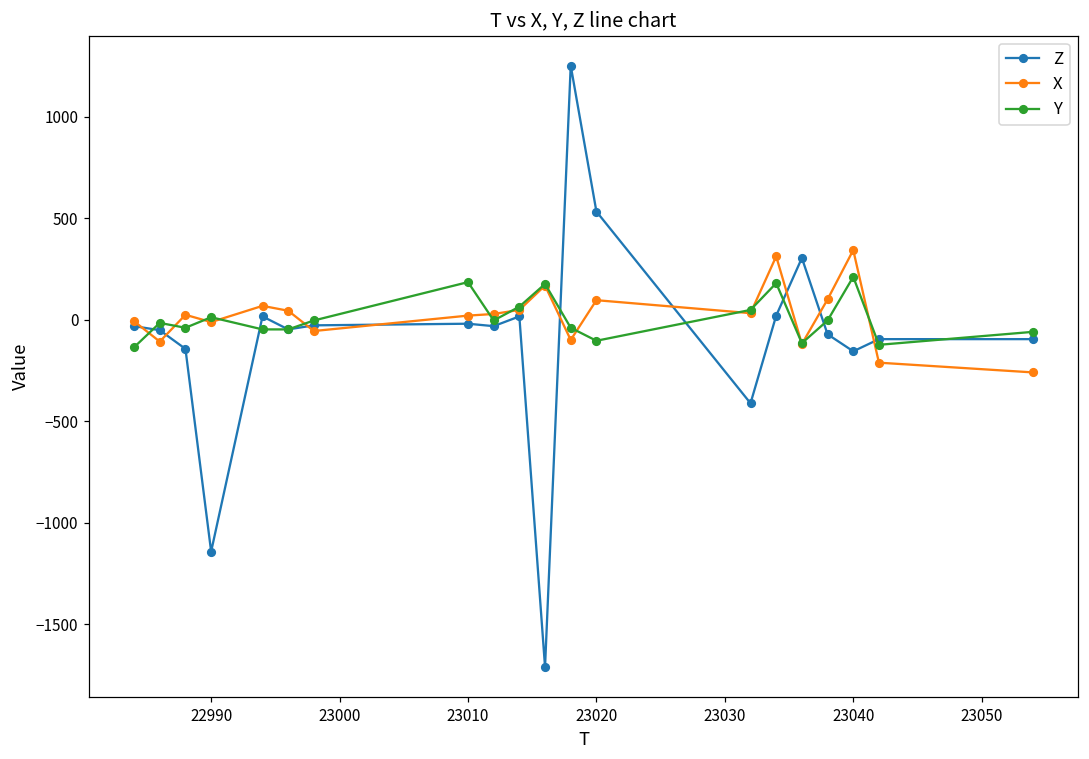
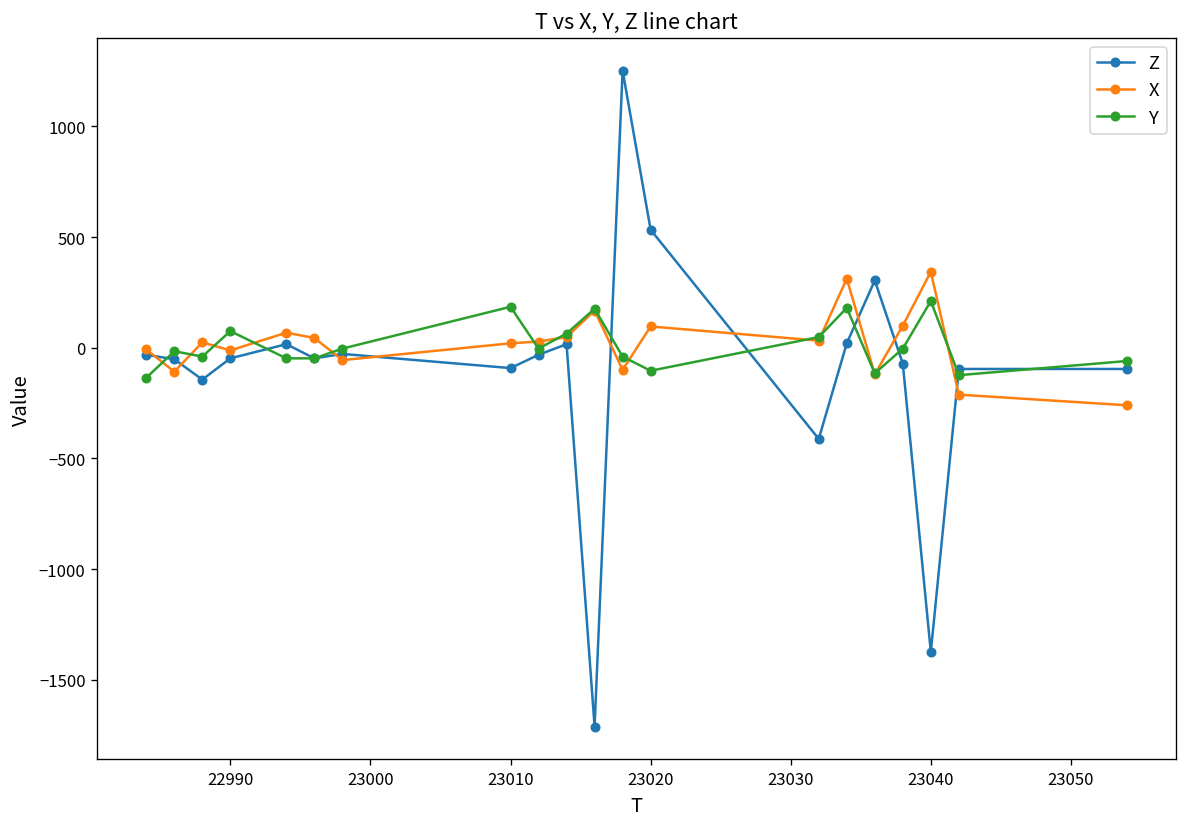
  {
    "Z": {
-     "22990": -1140,
-     "23010": -20,
+     "22990": -50,
+     "23010": -90,
      "23020": 530,
-     "23040": -160
+     "23040": -1380
    },
    "X": {
      "22990": -10,
      "23010": 20,
      "23020": 100,
      "23040": 340
    },
    "Y": {
-     "22990": 10,
+     "22990": 80,
      "23010": 190,
      "23020": -100,
      "23040": 210
    }
  }
